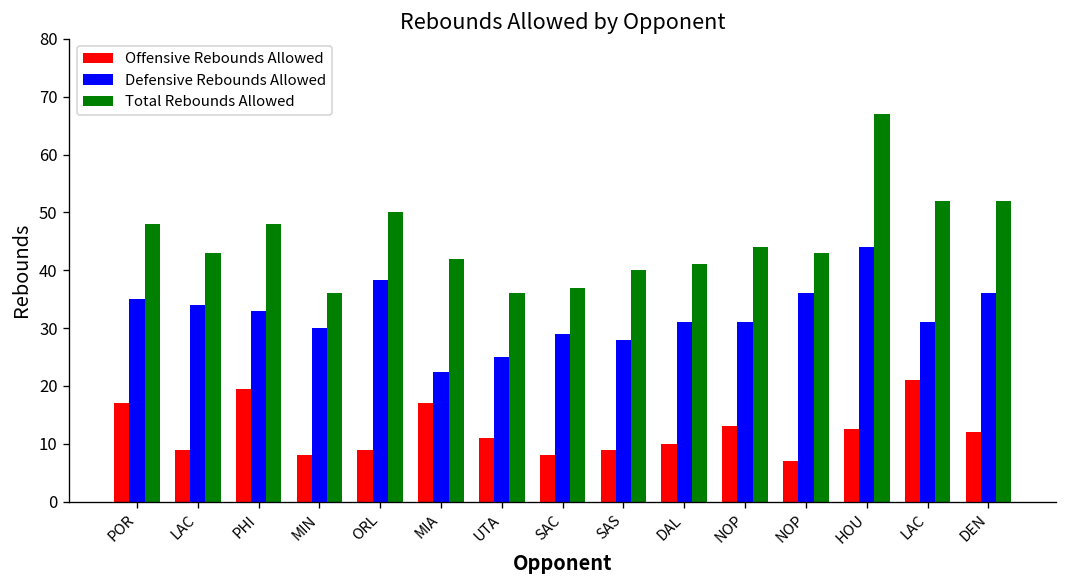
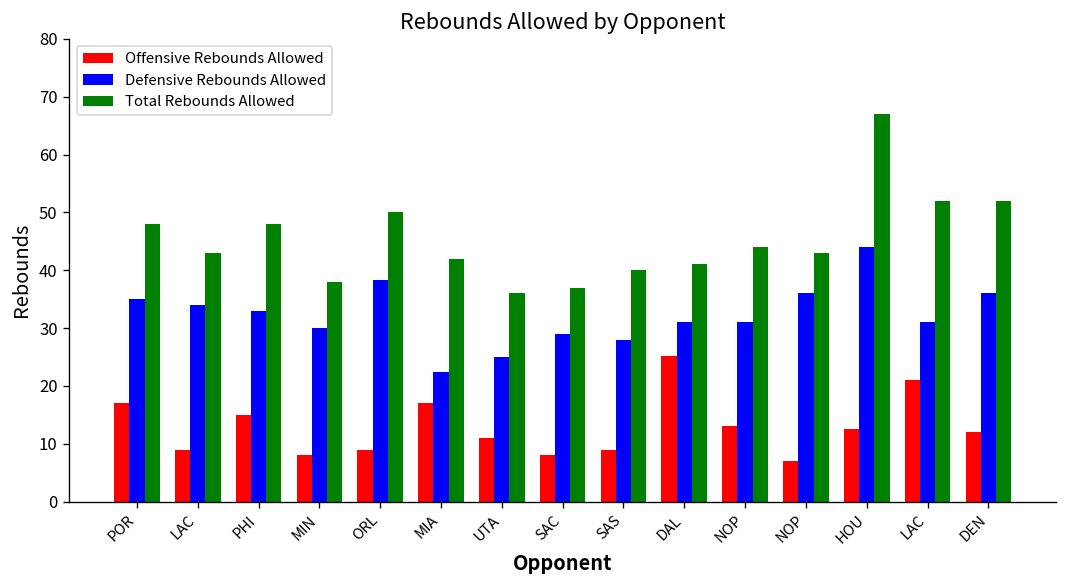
  {
    "Offensive Rebounds Allowed": {
      "POR": 17,
-     "PHI": 20,
+     "PHI": 15,
      "MIN": 8,
      "ORL": 9,
      "MIA": 17,
      "UTA": 11,
      "SAC": 8,
      "SAS": 9,
-     "DAL": 10,
+     "DAL": 25,
      "HOU": 13,
      "DEN": 12
    },
    "Defensive Rebounds Allowed": {
      "POR": 35,
      "PHI": 33,
      "MIN": 30,
      "ORL": 38,
      "MIA": 23,
      "UTA": 25,
      "SAC": 29,
      "SAS": 28,
      "DAL": 31,
      "HOU": 44,
      "DEN": 36
    },
    "Total Rebounds Allowed": {
      "POR": 48,
      "PHI": 48,
-     "MIN": 36,
+     "MIN": 38,
      "ORL": 50,
      "MIA": 42,
      "UTA": 36,
      "SAC": 37,
      "SAS": 40,
      "DAL": 41,
      "HOU": 67,
      "DEN": 52
    }
  }
